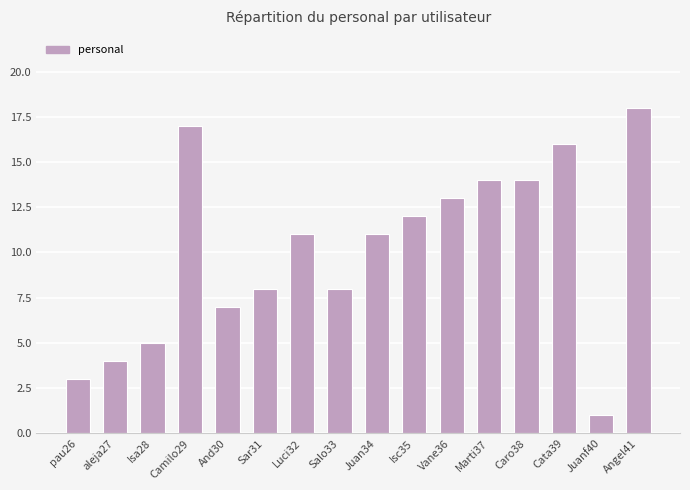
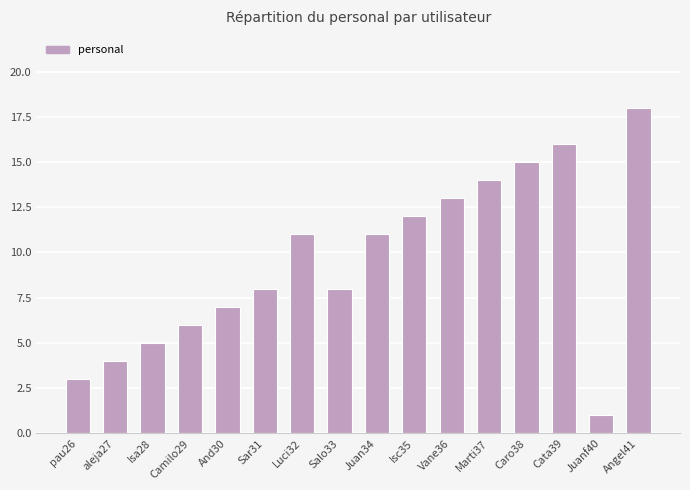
  {
    "pau26": 3,
    "aleja27": 4,
    "Isa28": 5,
-   "Camilo29": 17,
+   "Camilo29": 6,
    "And30": 7,
    "Sar31": 8,
    "Luci32": 11,
    "Salo33": 8,
    "Juan34": 11,
    "Isc35": 12,
    "Vane36": 13,
    "Marti37": 14,
-   "Caro38": 14,
+   "Caro38": 15,
    "Cata39": 16,
    "Juanf40": 1,
    "Angel41": 18
  }
